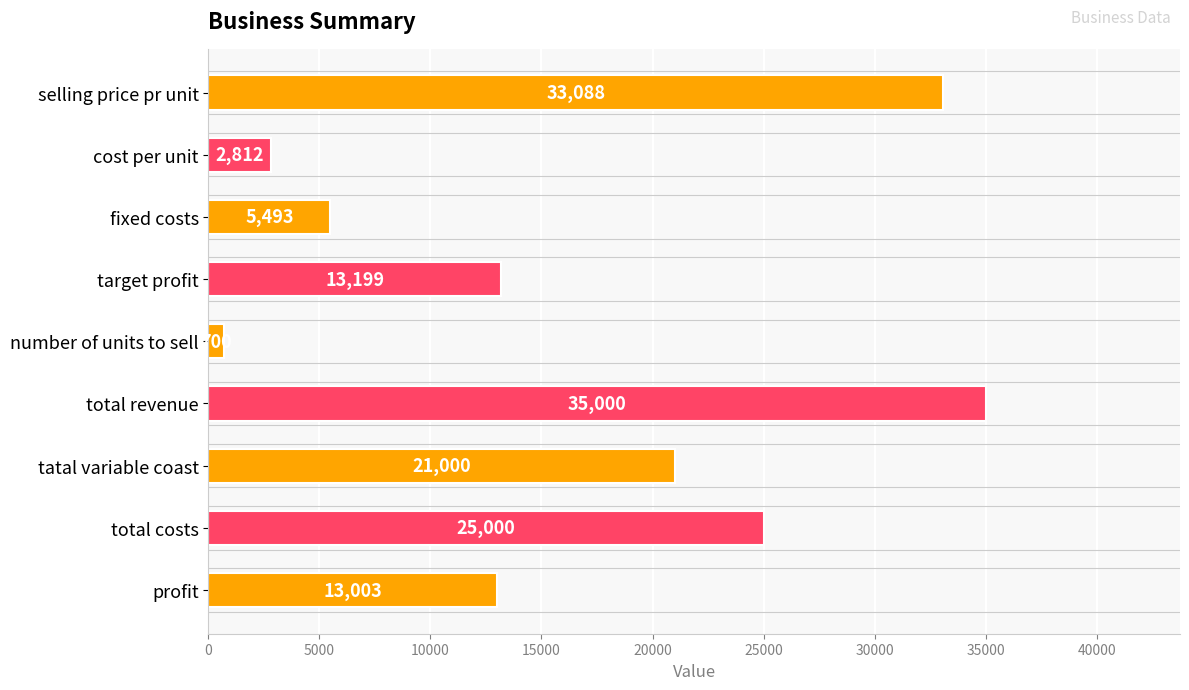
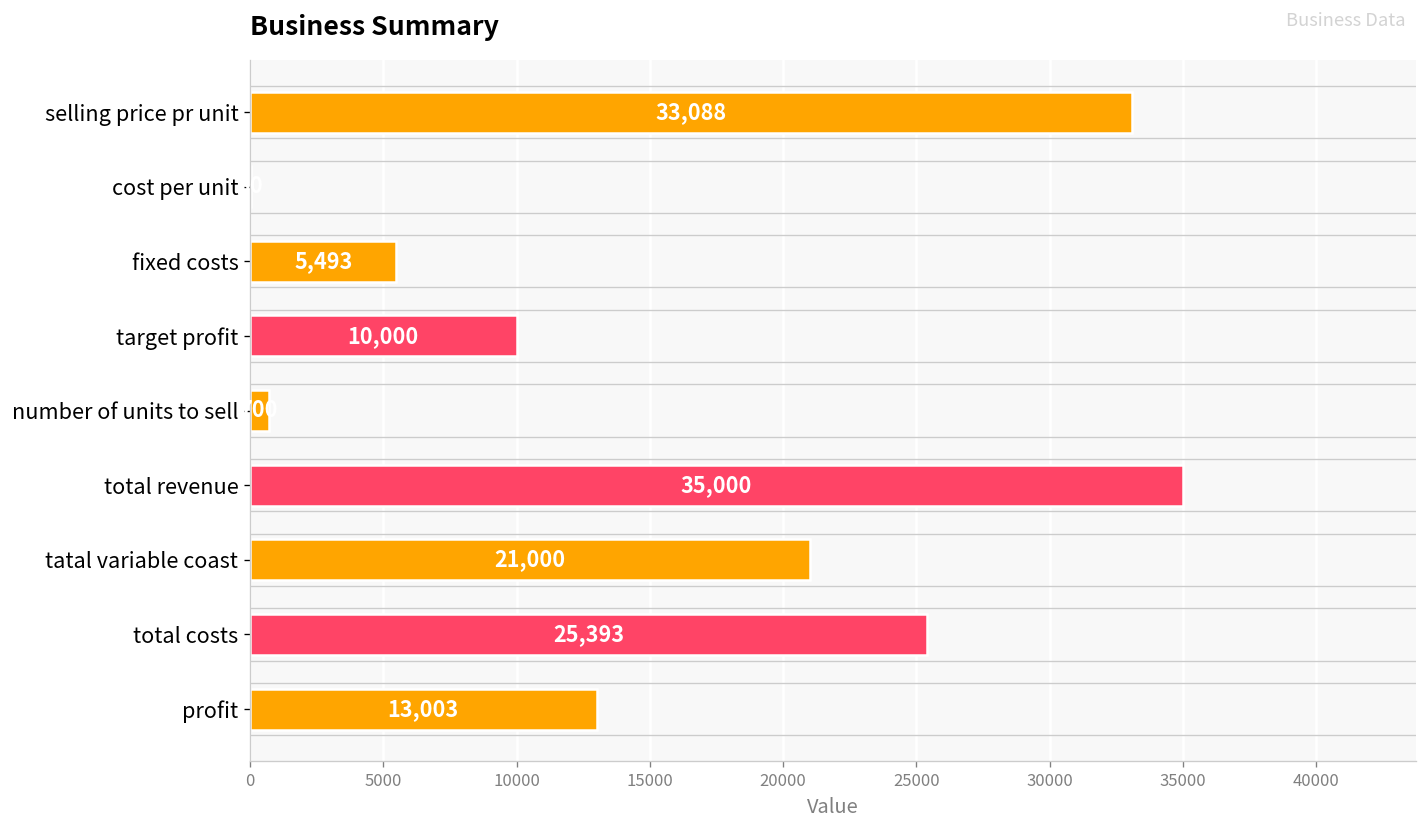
  {
    "selling price pr unit": "33,088",
-   "cost per unit": "2800",
+   "cost per unit": "0",
    "fixed costs": "5,493",
-   "target profit": "13,199",
+   "target profit": "10,000",
    "total revenue": "35,000",
    "tatal variable coast": "21,000",
-   "total costs": "25,000",
+   "total costs": "25,393",
    "profit": "13,003"
  }
